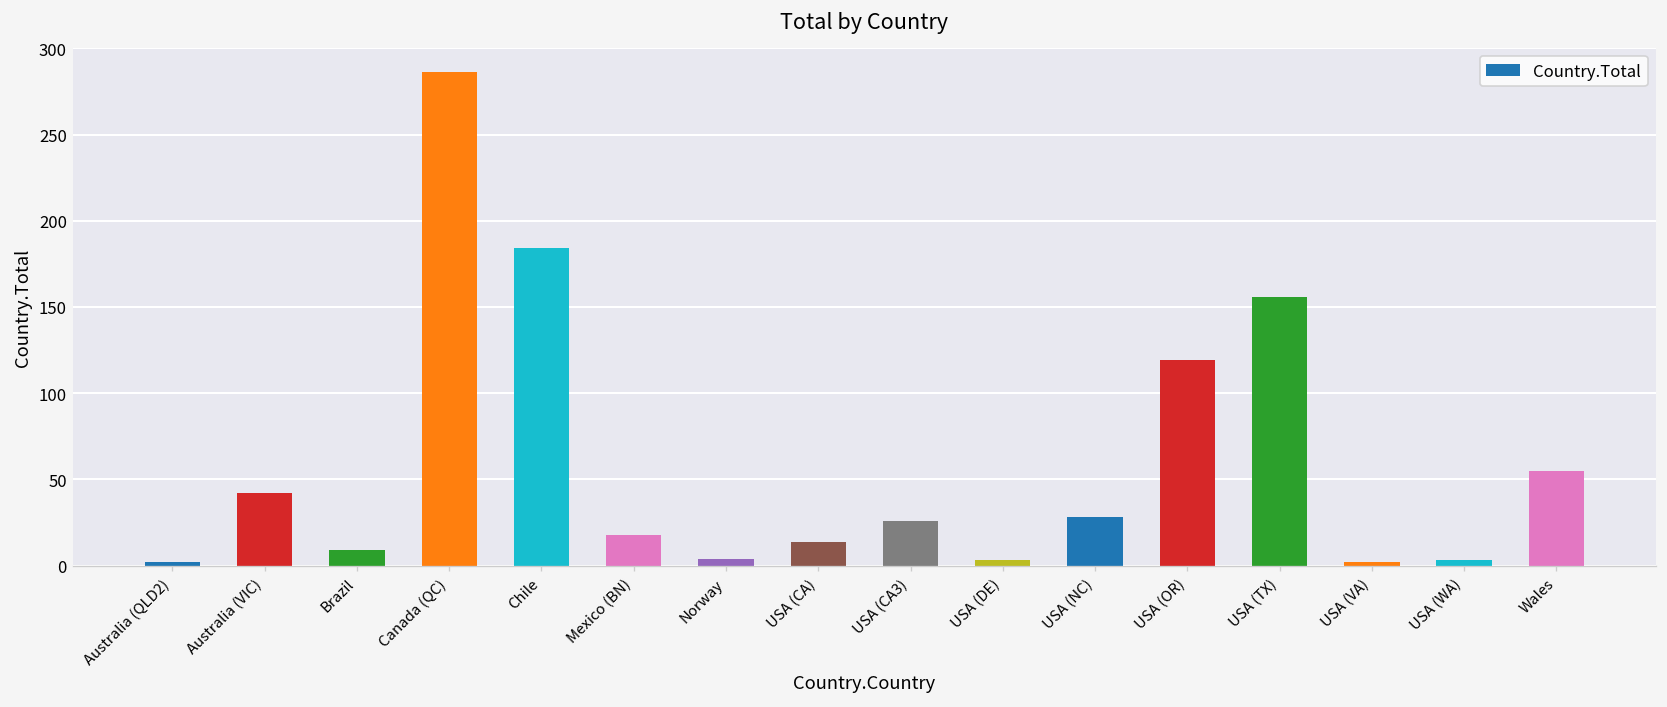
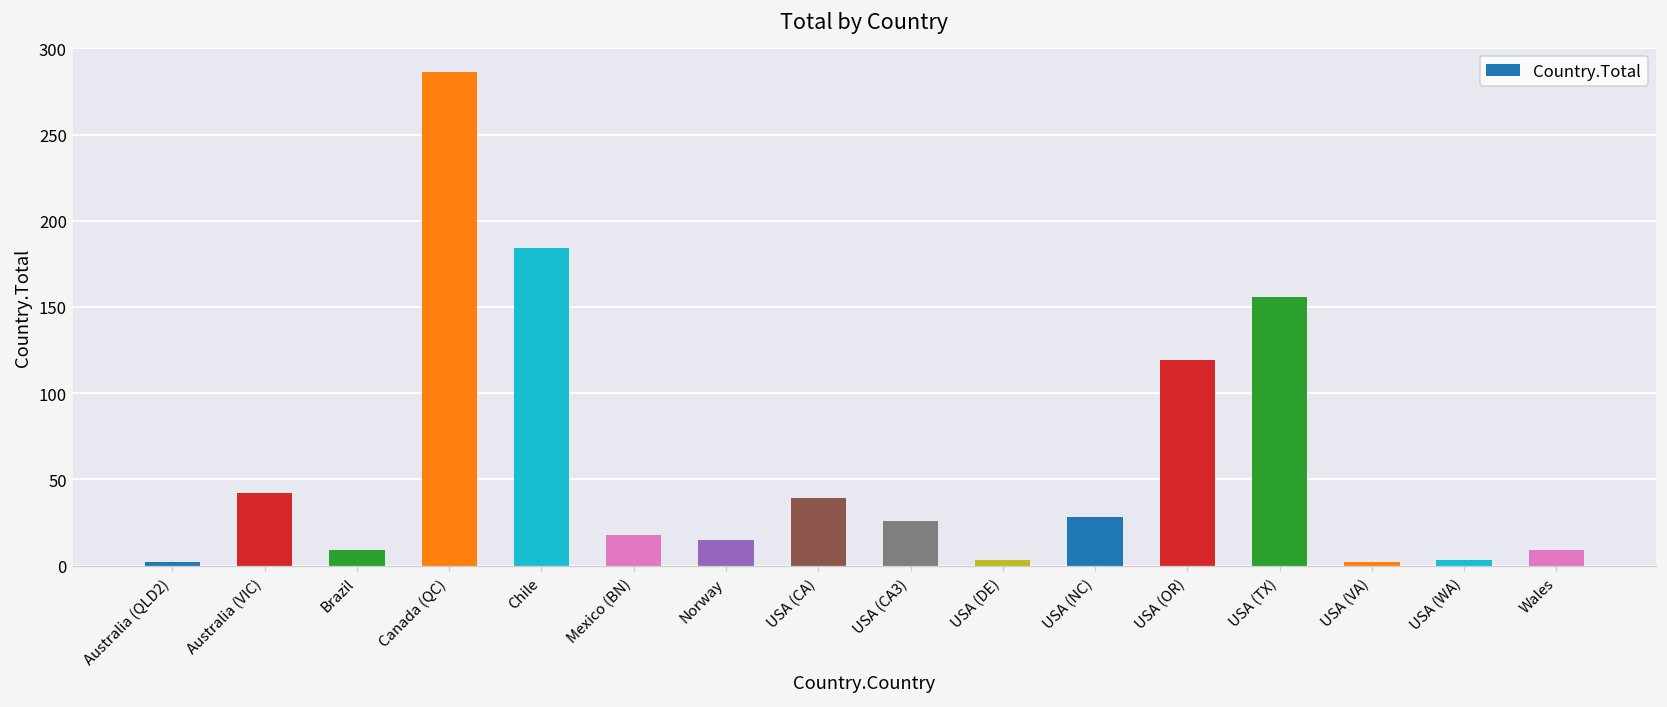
  {
    "Australia (QLD2)": 2,
    "Australia (VIC)": 42,
    "Brazil": 9,
    "Canada (QC)": 286,
    "Chile": 184,
    "Mexico (BN)": 18,
-   "Norway": 4,
-   "USA (CA)": 14,
+   "Norway": 15,
+   "USA (CA)": 39,
    "USA (CA3)": 26,
    "USA (DE)": 3,
    "USA (NC)": 28,
    "USA (OR)": 119,
    "USA (TX)": 156,
    "USA (VA)": 2,
    "USA (WA)": 3,
-   "Wales": 55
+   "Wales": 9
  }
